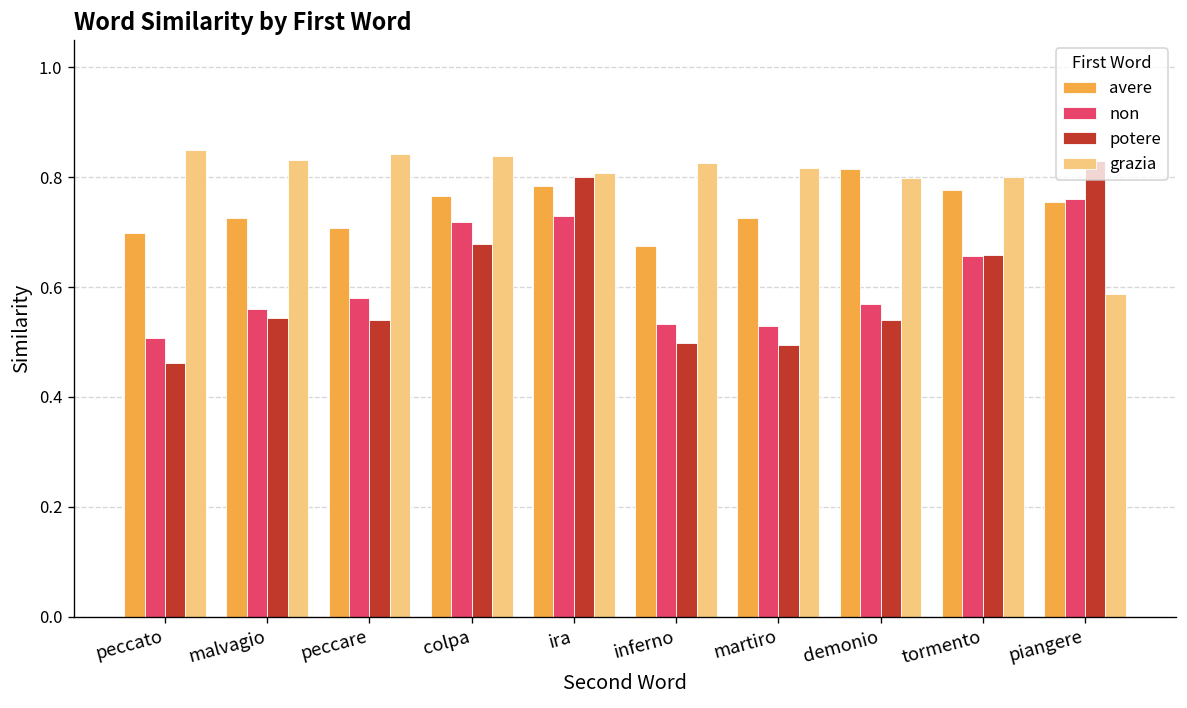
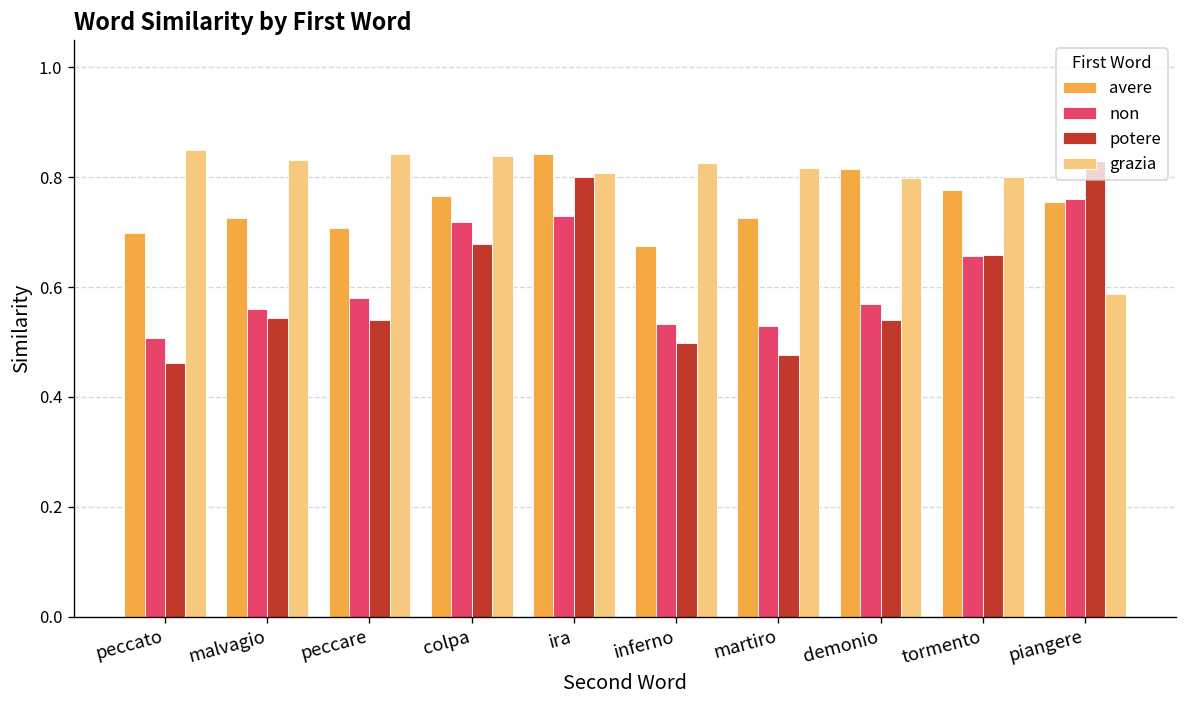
  {
    "avere": {
      "peccato": 0.70,
      "malvagio": 0.73,
      "peccare": 0.71,
      "colpa": 0.77,
-     "ira": 0.78,
+     "ira": 0.84,
      "inferno": 0.68,
      "martiro": 0.73,
      "demonio": 0.82,
      "tormento": 0.78,
      "piangere": 0.76
    },
    "non": {
      "peccato": 0.51,
      "malvagio": 0.56,
      "peccare": 0.58,
      "colpa": 0.72,
      "ira": 0.73,
      "inferno": 0.53,
      "martiro": 0.53,
      "demonio": 0.57,
      "tormento": 0.66,
      "piangere": 0.76
    },
    "potere": {
      "peccato": 0.46,
      "malvagio": 0.54,
      "peccare": 0.54,
      "colpa": 0.68,
      "ira": 0.80,
      "inferno": 0.50,
-     "martiro": 0.50,
+     "martiro": 0.48,
      "demonio": 0.54,
      "tormento": 0.66
    },
    "grazia": {
      "peccato": 0.85,
      "malvagio": 0.83,
      "peccare": 0.84,
      "colpa": 0.84,
      "ira": 0.81,
      "inferno": 0.83,
      "martiro": 0.82,
      "demonio": 0.80,
      "tormento": 0.80,
      "piangere": 0.59
    }
  }
